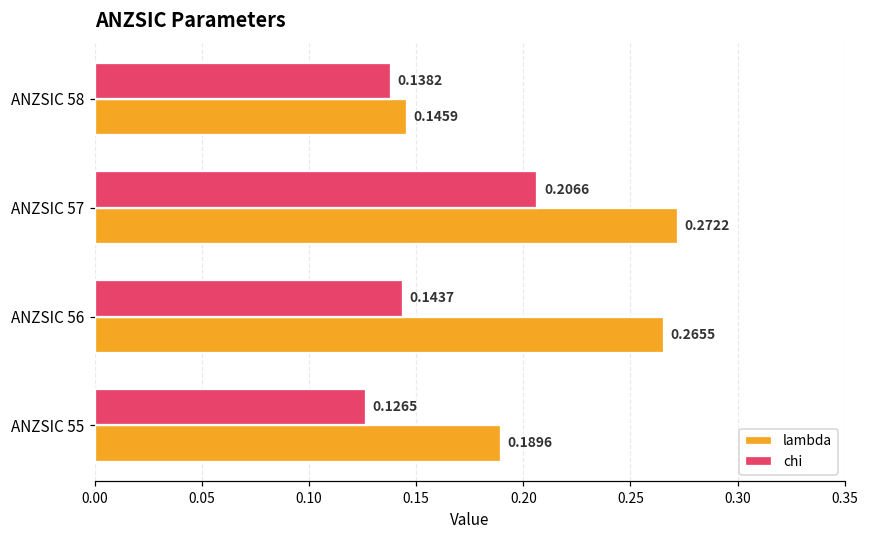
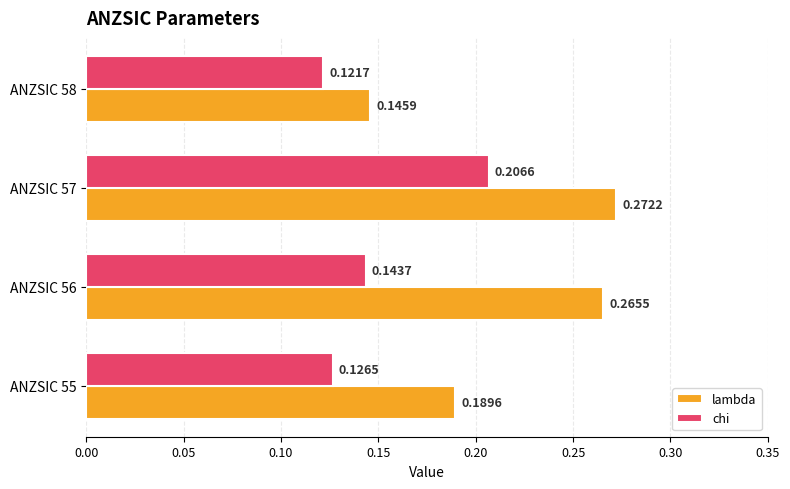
  {
    "lambda": {
      "ANZSIC 58": 0.1459,
      "ANZSIC 57": 0.2722,
      "ANZSIC 56": 0.2655,
      "ANZSIC 55": 0.1896
    },
    "chi": {
-     "ANZSIC 58": 0.1382,
+     "ANZSIC 58": 0.1217,
      "ANZSIC 57": 0.2066,
      "ANZSIC 56": 0.1437,
      "ANZSIC 55": 0.1265
    }
  }
